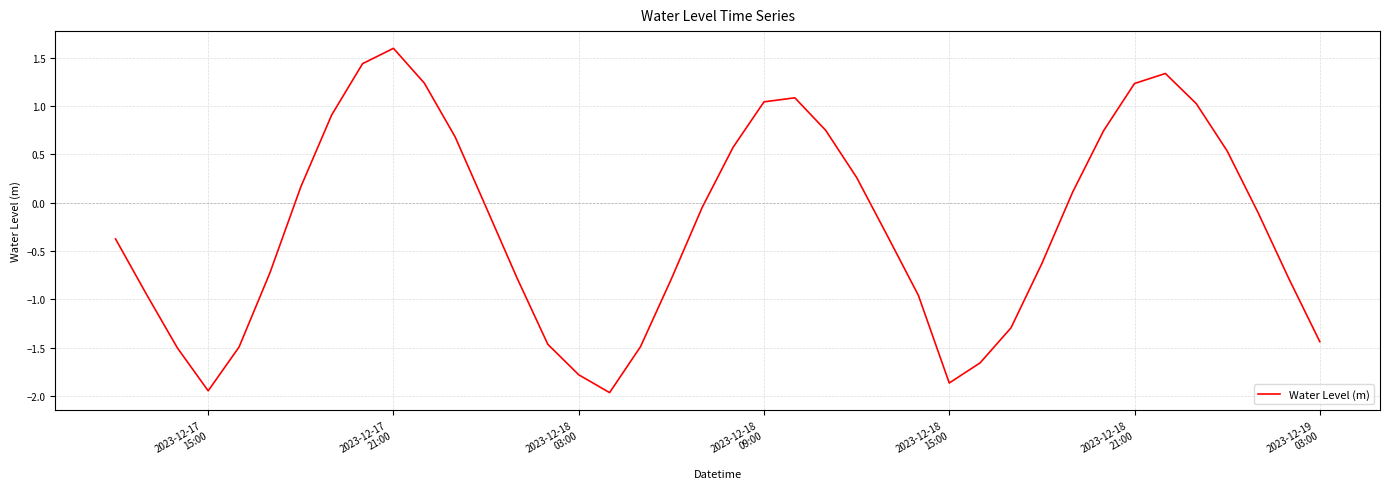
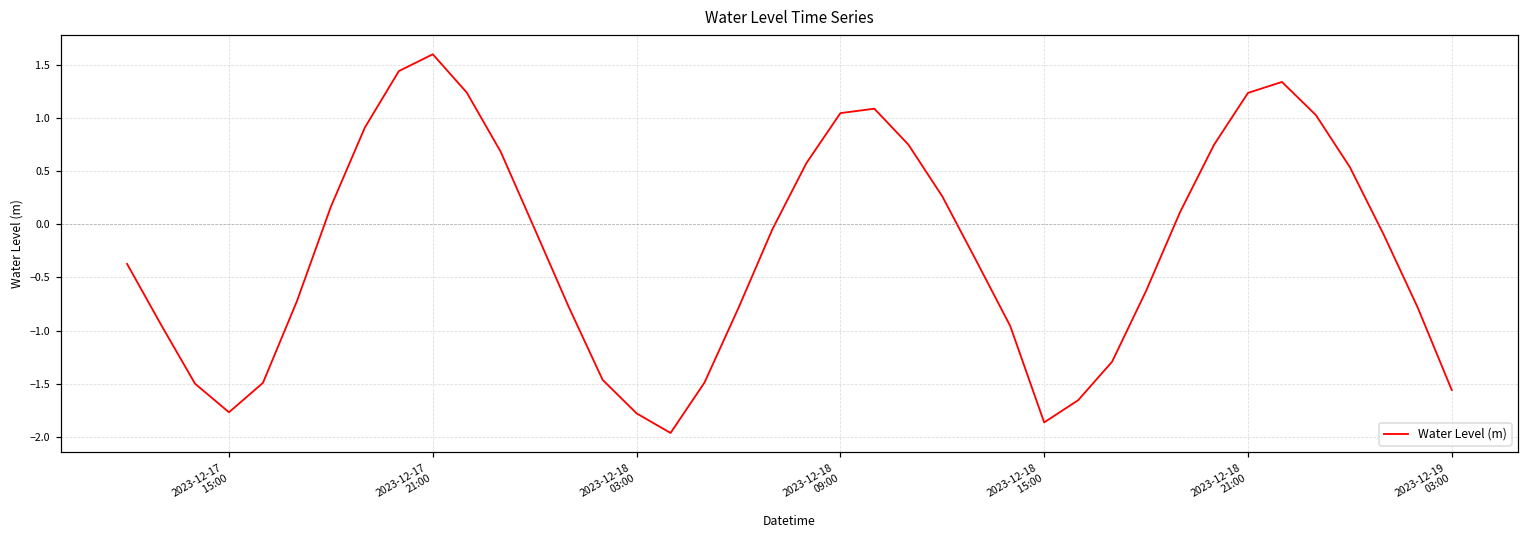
  {
-   "2023-12-17 15:00": -1.9,
+   "2023-12-17 15:00": -1.8,
    "2023-12-17 21:00": 1.6,
    "2023-12-18 03:00": -1.8,
    "2023-12-18 09:00": 1.0,
    "2023-12-18 15:00": -1.9,
    "2023-12-18 21:00": 1.2,
-   "2023-12-19 03:00": -1.4
+   "2023-12-19 03:00": -1.6
  }
